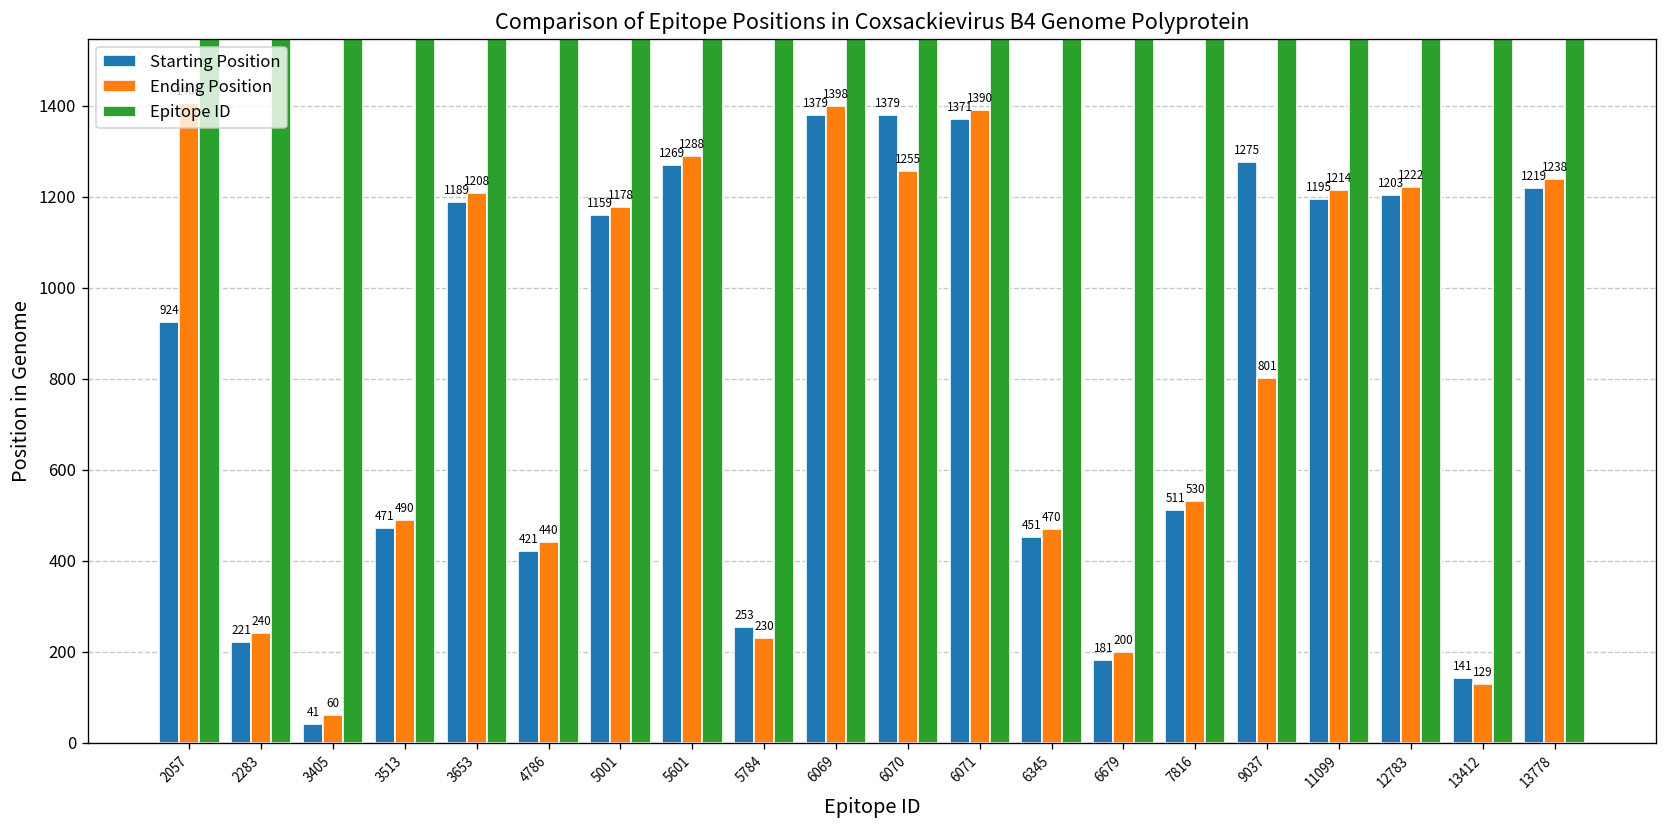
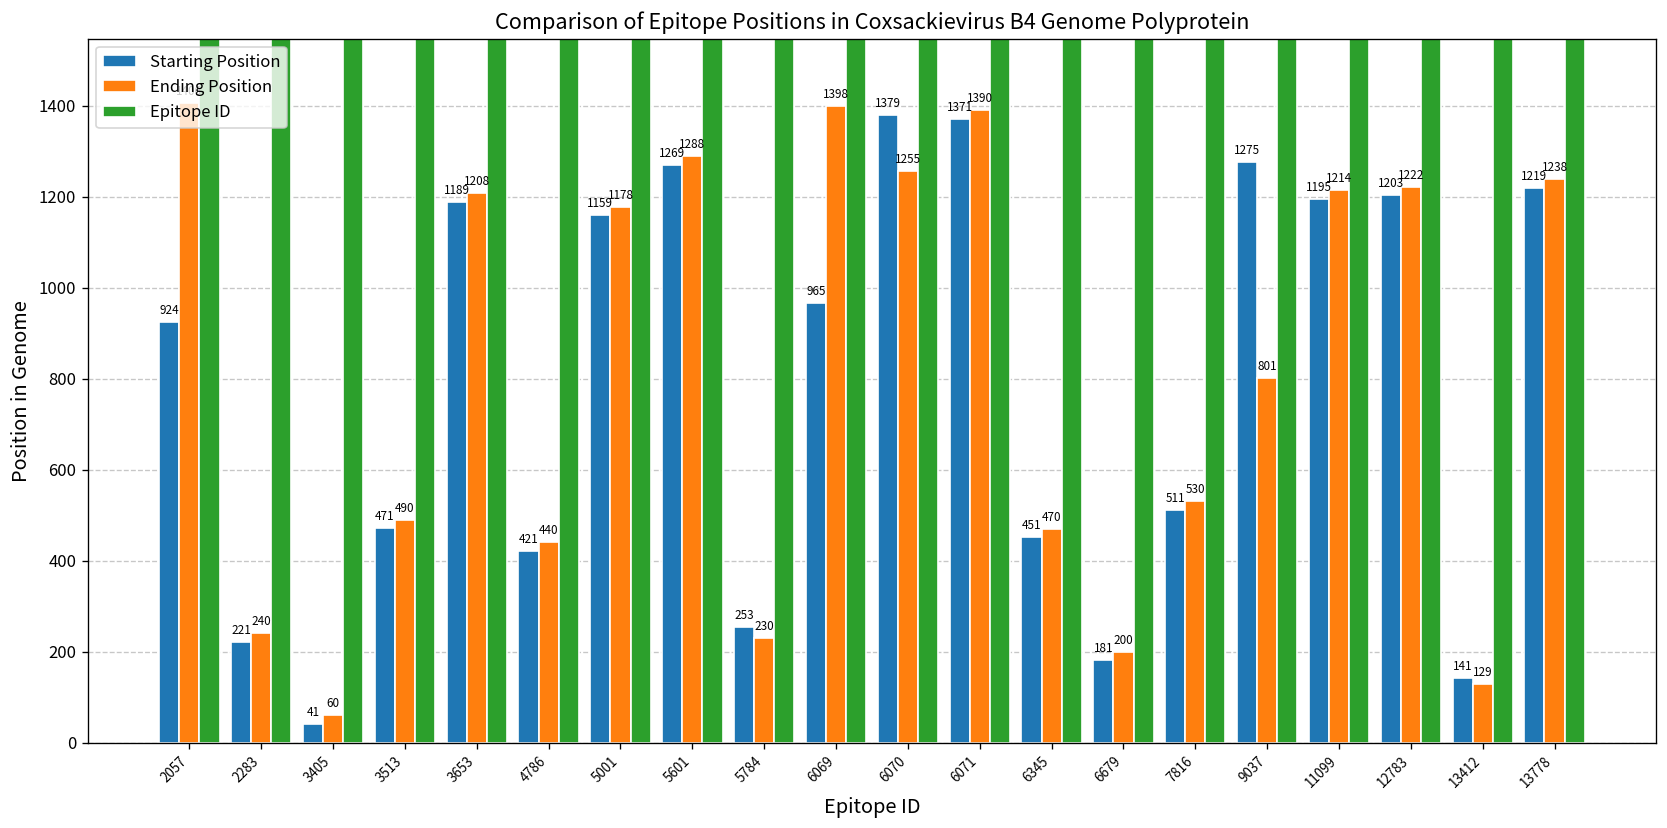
  {
    "Starting Position": {
      "2057": 924,
      "2283": 221,
      "3405": 41,
      "3513": 471,
      "3653": 1189,
      "4786": 421,
      "5001": 1159,
      "5601": 1269,
      "5784": 253,
-     "6069": 1379,
+     "6069": 965,
      "6070": 1379,
      "6071": 1371,
      "6345": 451,
      "6679": 181,
      "7816": 511,
      "9037": 1275,
      "11099": 1195,
      "12783": 1203,
      "13412": 141,
      "13778": 1219
    },
    "Ending Position": {
      "2283": 240,
      "3405": 60,
      "3513": 490,
      "3653": 1208,
      "4786": 440,
      "5001": 1178,
      "5601": 1288,
      "5784": 230,
      "6069": 1398,
      "6070": 1255,
      "6071": 1390,
      "6345": 470,
      "6679": 200,
      "7816": 530,
      "9037": 801,
      "11099": 1214,
      "12783": 1222,
      "13412": 129,
      "13778": 1238
    }
  }
